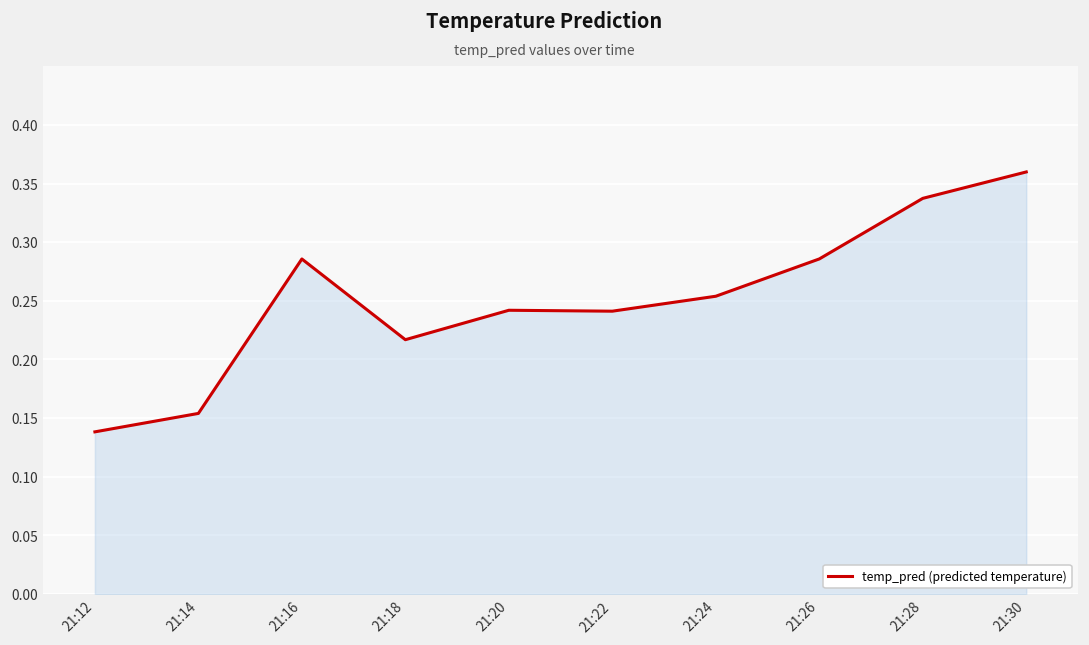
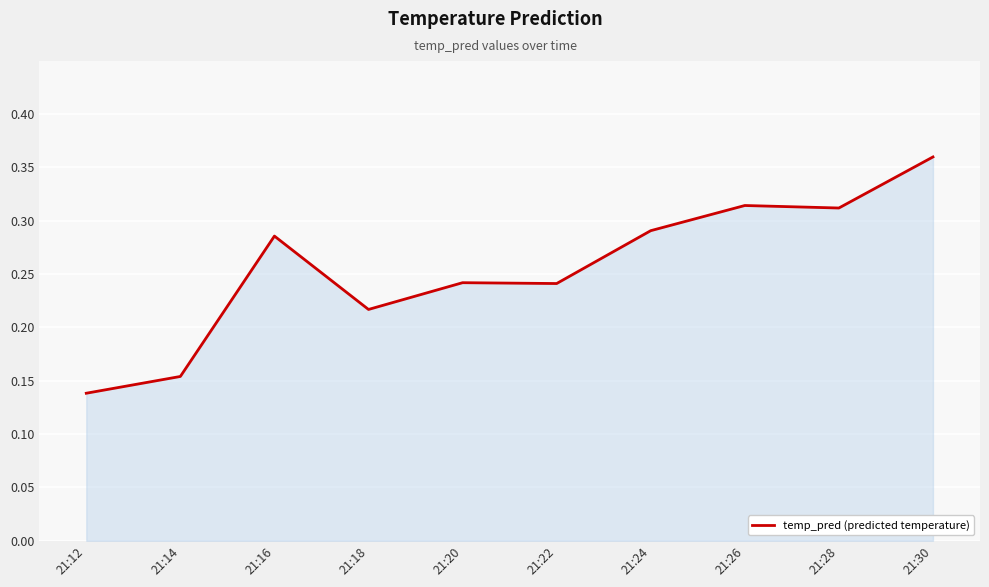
  {
    "21:12": 0.138,
    "21:14": 0.154,
    "21:16": 0.286,
    "21:18": 0.217,
    "21:20": 0.242,
    "21:22": 0.241,
-   "21:24": 0.254,
-   "21:26": 0.286,
-   "21:28": 0.337,
+   "21:24": 0.291,
+   "21:26": 0.314,
+   "21:28": 0.312,
    "21:30": 0.360
  }
